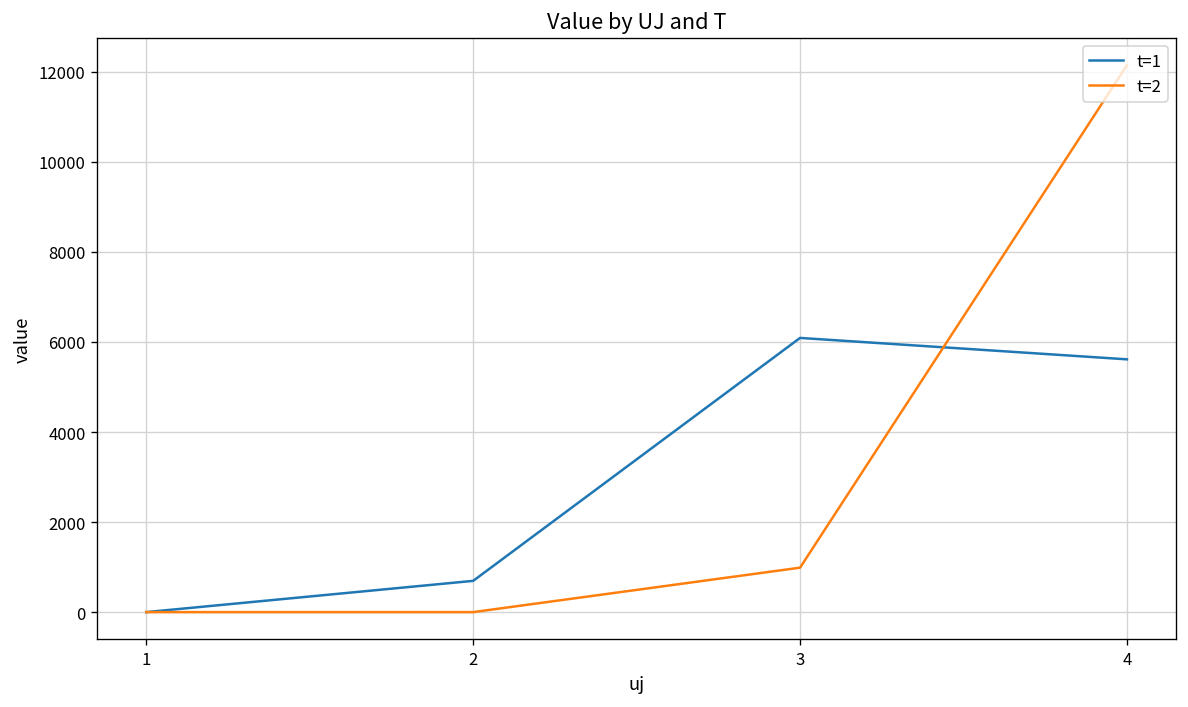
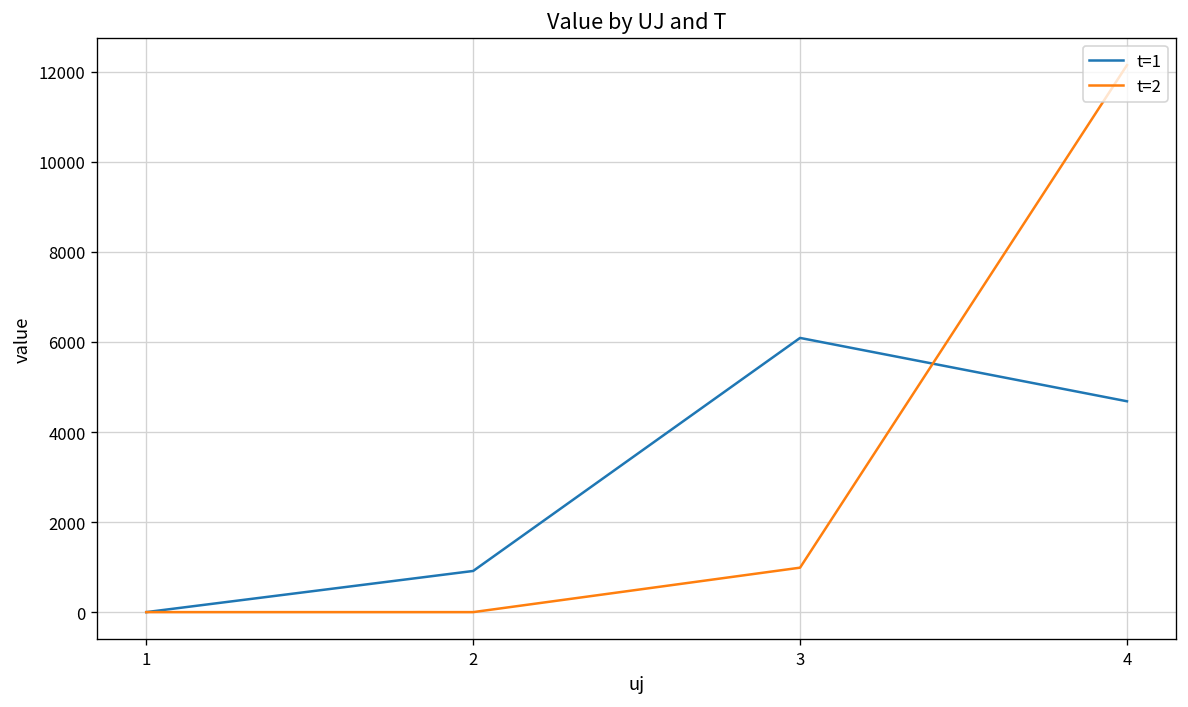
  {
    "t=1": {
-     "2": 700,
+     "2": 900,
      "3": 6100,
-     "4": 5600
+     "4": 4700
    },
    "t=2": {
      "2": 0,
      "3": 1000
    }
  }
